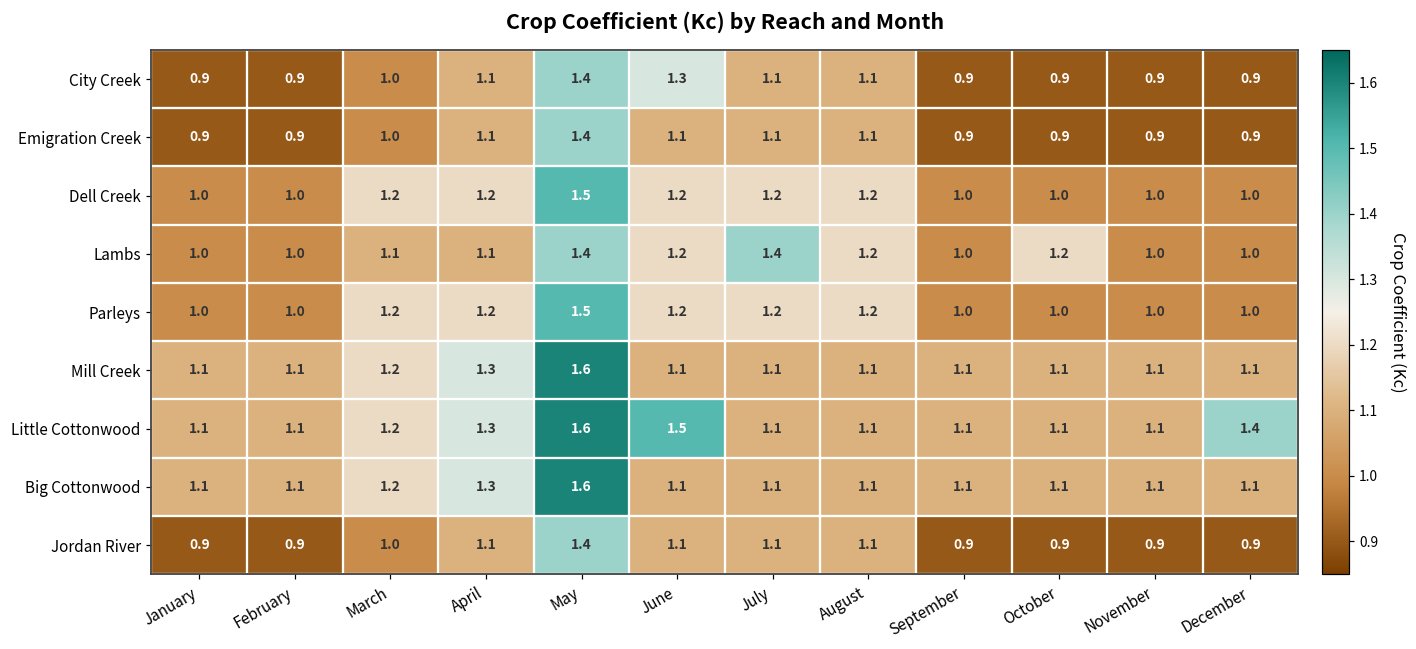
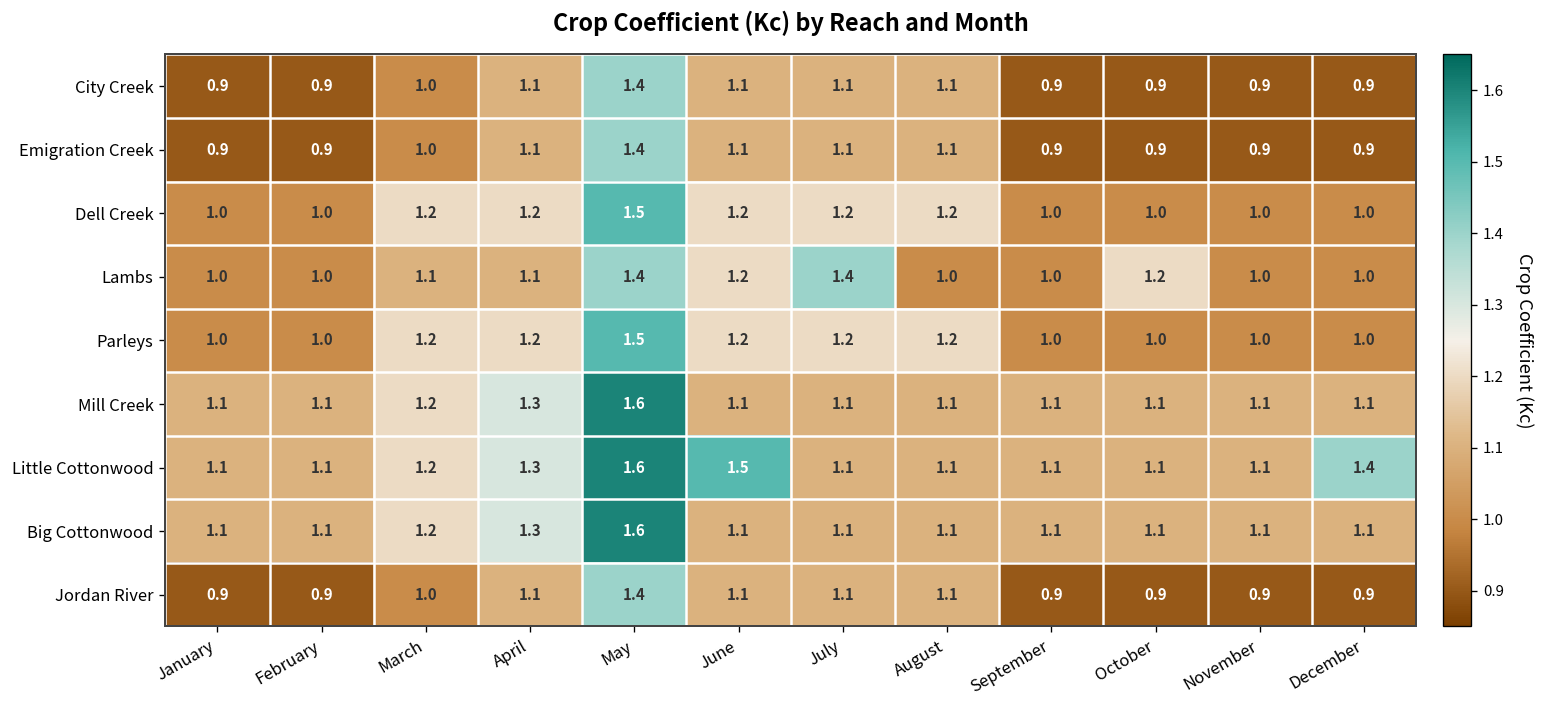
  {
    "City Creek": {
      "January": 0.9,
      "February": 0.9,
      "March": 1.0,
      "April": 1.1,
      "May": 1.4,
-     "June": 1.3,
+     "June": 1.1,
      "July": 1.1,
      "August": 1.1,
      "September": 0.9,
      "October": 0.9,
      "November": 0.9,
      "December": 0.9
    },
    "Emigration Creek": {
      "January": 0.9,
      "February": 0.9,
      "March": 1.0,
      "April": 1.1,
      "May": 1.4,
      "June": 1.1,
      "July": 1.1,
      "August": 1.1,
      "September": 0.9,
      "October": 0.9,
      "November": 0.9,
      "December": 0.9
    },
    "Dell Creek": {
      "January": 1.0,
      "February": 1.0,
      "March": 1.2,
      "April": 1.2,
      "May": 1.5,
      "June": 1.2,
      "July": 1.2,
      "August": 1.2,
      "September": 1.0,
      "October": 1.0,
      "November": 1.0,
      "December": 1.0
    },
    "Lambs": {
      "January": 1.0,
      "February": 1.0,
      "March": 1.1,
      "April": 1.1,
      "May": 1.4,
      "June": 1.2,
      "July": 1.4,
-     "August": 1.2,
+     "August": 1.0,
      "September": 1.0,
      "October": 1.2,
      "November": 1.0,
      "December": 1.0
    },
    "Parleys": {
      "January": 1.0,
      "February": 1.0,
      "March": 1.2,
      "April": 1.2,
      "May": 1.5,
      "June": 1.2,
      "July": 1.2,
      "August": 1.2,
      "September": 1.0,
      "October": 1.0,
      "November": 1.0,
      "December": 1.0
    },
    "Mill Creek": {
      "January": 1.1,
      "February": 1.1,
      "March": 1.2,
      "April": 1.3,
      "May": 1.6,
      "June": 1.1,
      "July": 1.1,
      "August": 1.1,
      "September": 1.1,
      "October": 1.1,
      "November": 1.1,
      "December": 1.1
    },
    "Little Cottonwood": {
      "January": 1.1,
      "February": 1.1,
      "March": 1.2,
      "April": 1.3,
      "May": 1.6,
      "June": 1.5,
      "July": 1.1,
      "August": 1.1,
      "September": 1.1,
      "October": 1.1,
      "November": 1.1,
      "December": 1.4
    },
    "Big Cottonwood": {
      "January": 1.1,
      "February": 1.1,
      "March": 1.2,
      "April": 1.3,
      "May": 1.6,
      "June": 1.1,
      "July": 1.1,
      "August": 1.1,
      "September": 1.1,
      "October": 1.1,
      "November": 1.1,
      "December": 1.1
    },
    "Jordan River": {
      "January": 0.9,
      "February": 0.9,
      "March": 1.0,
      "April": 1.1,
      "May": 1.4,
      "June": 1.1,
      "July": 1.1,
      "August": 1.1,
      "September": 0.9,
      "October": 0.9,
      "November": 0.9,
      "December": 0.9
    }
  }
